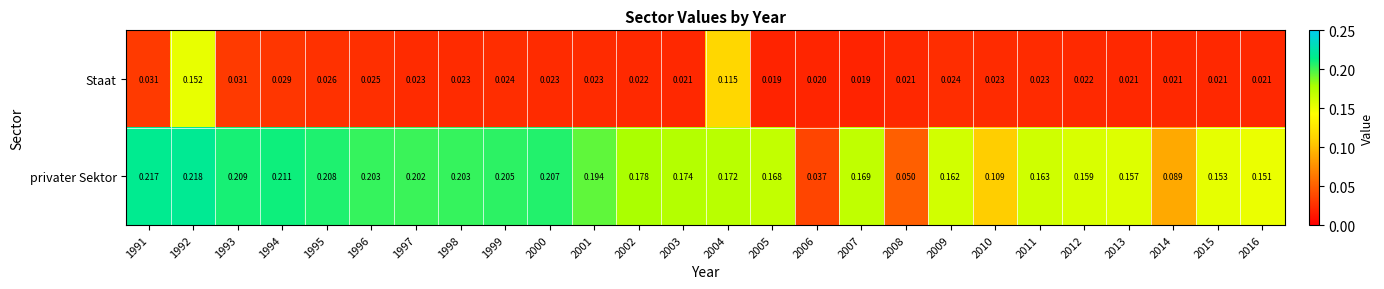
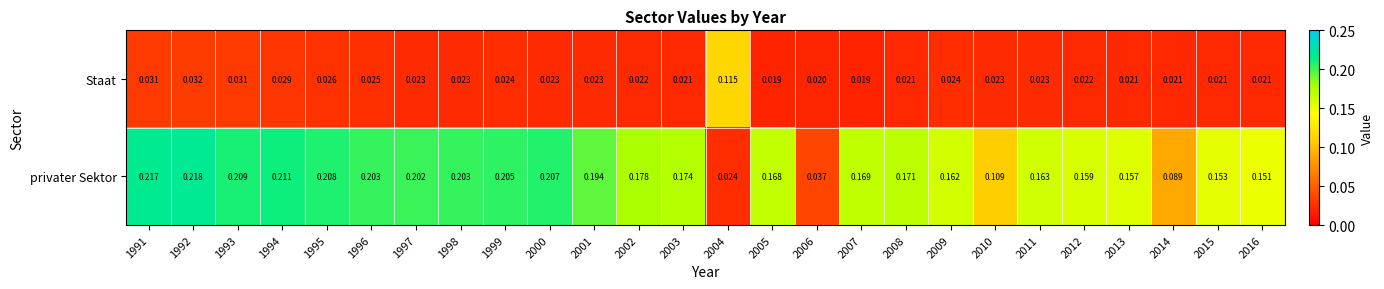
  {
    "Staat": {
      "1991": 0.031,
-     "1992": 0.152,
+     "1992": 0.032,
      "1993": 0.031,
      "1994": 0.029,
      "1995": 0.026,
      "1996": 0.025,
      "1997": 0.023,
      "1998": 0.023,
      "1999": 0.024,
      "2000": 0.023,
      "2001": 0.023,
      "2002": 0.022,
      "2003": 0.021,
      "2004": 0.115,
      "2005": 0.019,
      "2006": 0.020,
      "2007": 0.019,
      "2008": 0.021,
      "2009": 0.024,
      "2010": 0.023,
      "2011": 0.023,
      "2012": 0.022,
      "2013": 0.021,
      "2014": 0.021,
      "2015": 0.021,
      "2016": 0.021
    },
    "privater Sektor": {
      "1991": 0.217,
      "1992": 0.218,
      "1993": 0.209,
      "1994": 0.211,
      "1995": 0.208,
      "1996": 0.203,
      "1997": 0.202,
      "1998": 0.203,
      "1999": 0.205,
      "2000": 0.207,
      "2001": 0.194,
      "2002": 0.178,
      "2003": 0.174,
-     "2004": 0.172,
+     "2004": 0.024,
      "2005": 0.168,
      "2006": 0.037,
      "2007": 0.169,
-     "2008": 0.050,
+     "2008": 0.171,
      "2009": 0.162,
      "2010": 0.109,
      "2011": 0.163,
      "2012": 0.159,
      "2013": 0.157,
      "2014": 0.089,
      "2015": 0.153,
      "2016": 0.151
    }
  }
